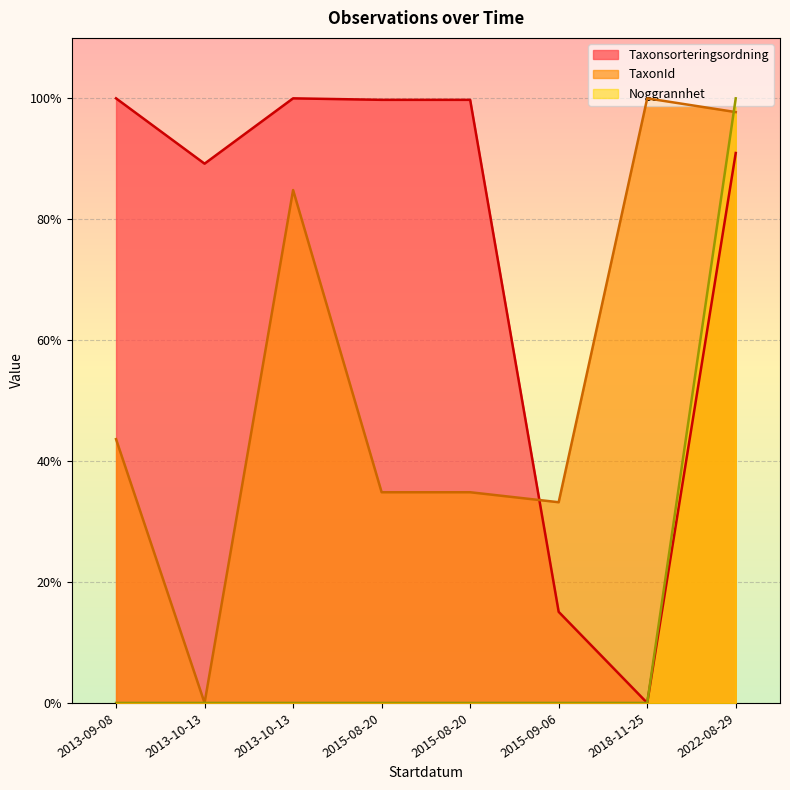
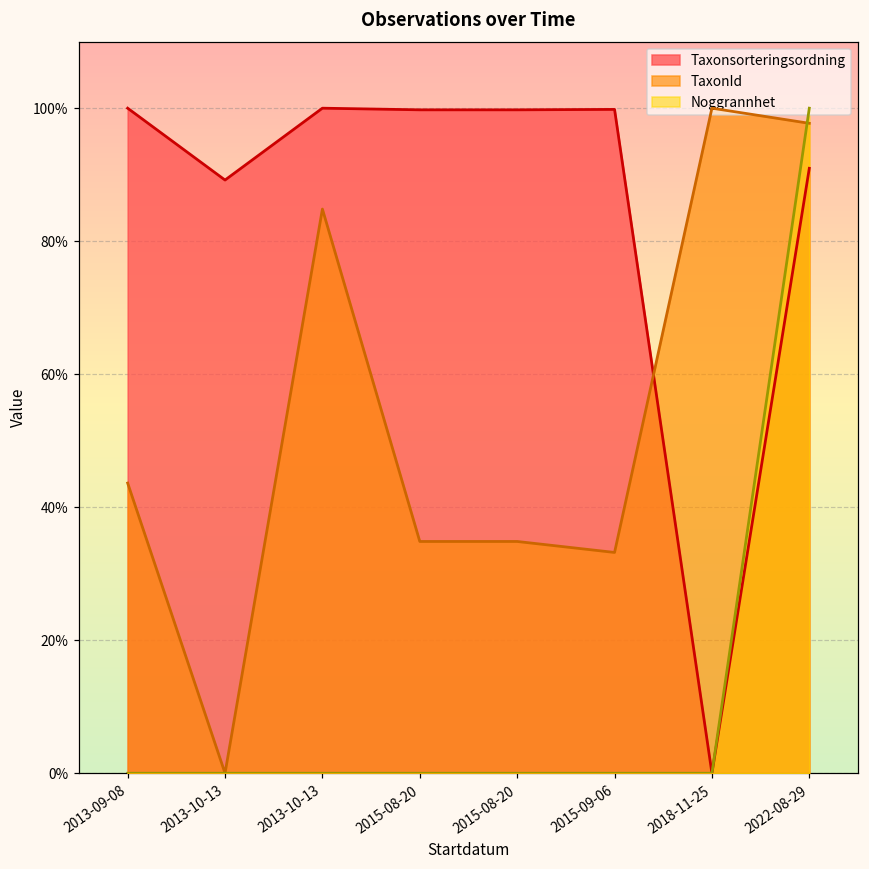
  {
    "Taxonsorteringsordning": {
      "2013-09-08": "100%",
-     "2015-09-06": "15%",
+     "2015-09-06": "100%",
      "2022-08-29": "91%"
    },
    "TaxonId": {
      "2013-09-08": "44%",
      "2015-09-06": "33%",
      "2022-08-29": "98%"
    },
    "Noggrannhet": {
      "2013-09-08": "0%",
      "2015-09-06": "0%"
    }
  }
